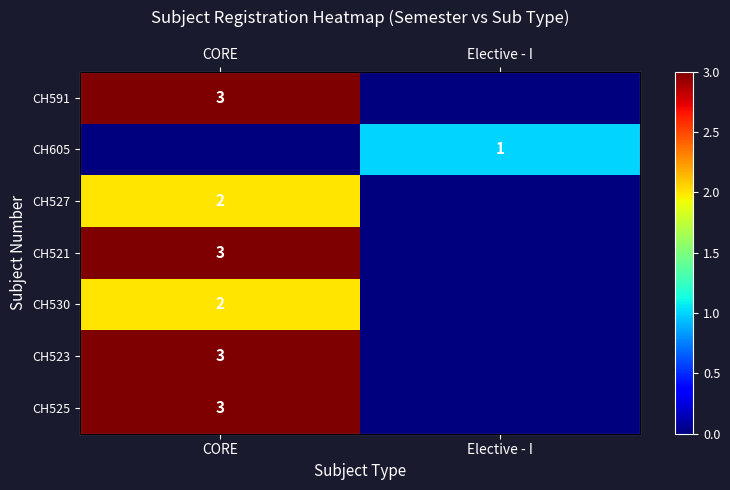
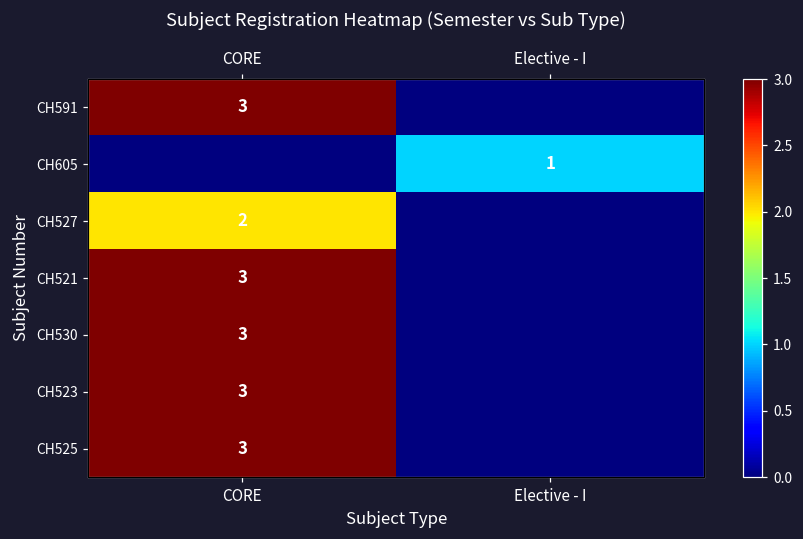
  {
    "CH591": {
      "CORE": 3
    },
    "CH605": {
      "Elective - I": 1
    },
    "CH527": {
      "CORE": 2
    },
    "CH521": {
      "CORE": 3
    },
    "CH530": {
-     "CORE": 2
+     "CORE": 3
    },
    "CH523": {
      "CORE": 3
    },
    "CH525": {
      "CORE": 3
    }
  }
